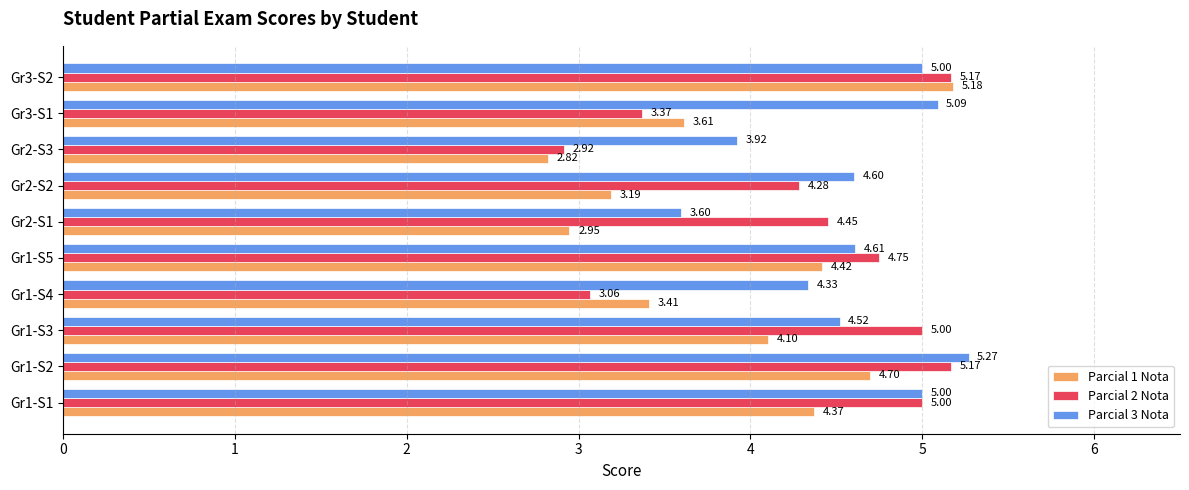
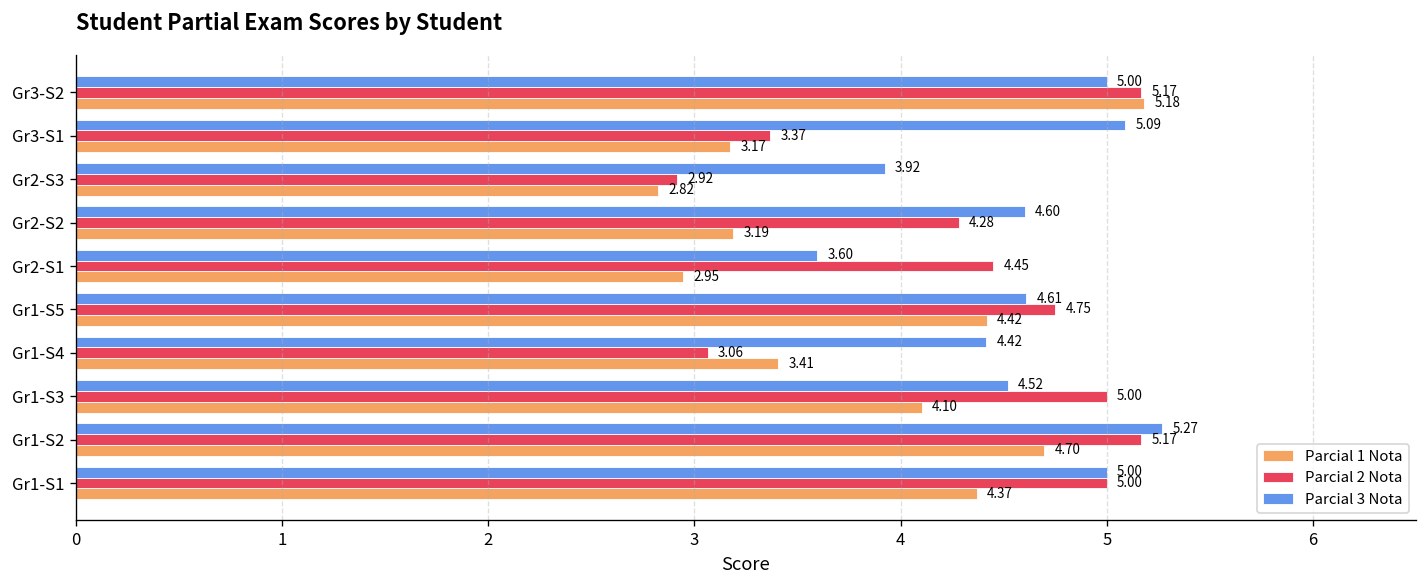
  {
    "Parcial 1 Nota": {
      "Gr3-S2": 5.18,
-     "Gr3-S1": 3.61,
+     "Gr3-S1": 3.17,
      "Gr2-S3": 2.82,
      "Gr2-S2": 3.19,
      "Gr2-S1": 2.95,
      "Gr1-S5": 4.42,
      "Gr1-S4": 3.41,
      "Gr1-S3": 4.10,
      "Gr1-S2": 4.70,
      "Gr1-S1": 4.37
    },
    "Parcial 2 Nota": {
      "Gr3-S2": 5.17,
      "Gr3-S1": 3.37,
      "Gr2-S3": 2.92,
      "Gr2-S2": 4.28,
      "Gr2-S1": 4.45,
      "Gr1-S5": 4.75,
      "Gr1-S4": 3.06,
      "Gr1-S3": 5.00,
      "Gr1-S2": 5.17,
      "Gr1-S1": 5.00
    },
    "Parcial 3 Nota": {
      "Gr3-S2": 5.00,
      "Gr3-S1": 5.09,
      "Gr2-S3": 3.92,
      "Gr2-S2": 4.60,
      "Gr2-S1": 3.60,
      "Gr1-S5": 4.61,
-     "Gr1-S4": 4.33,
+     "Gr1-S4": 4.42,
      "Gr1-S3": 4.52,
      "Gr1-S2": 5.27,
      "Gr1-S1": 5.00
    }
  }
